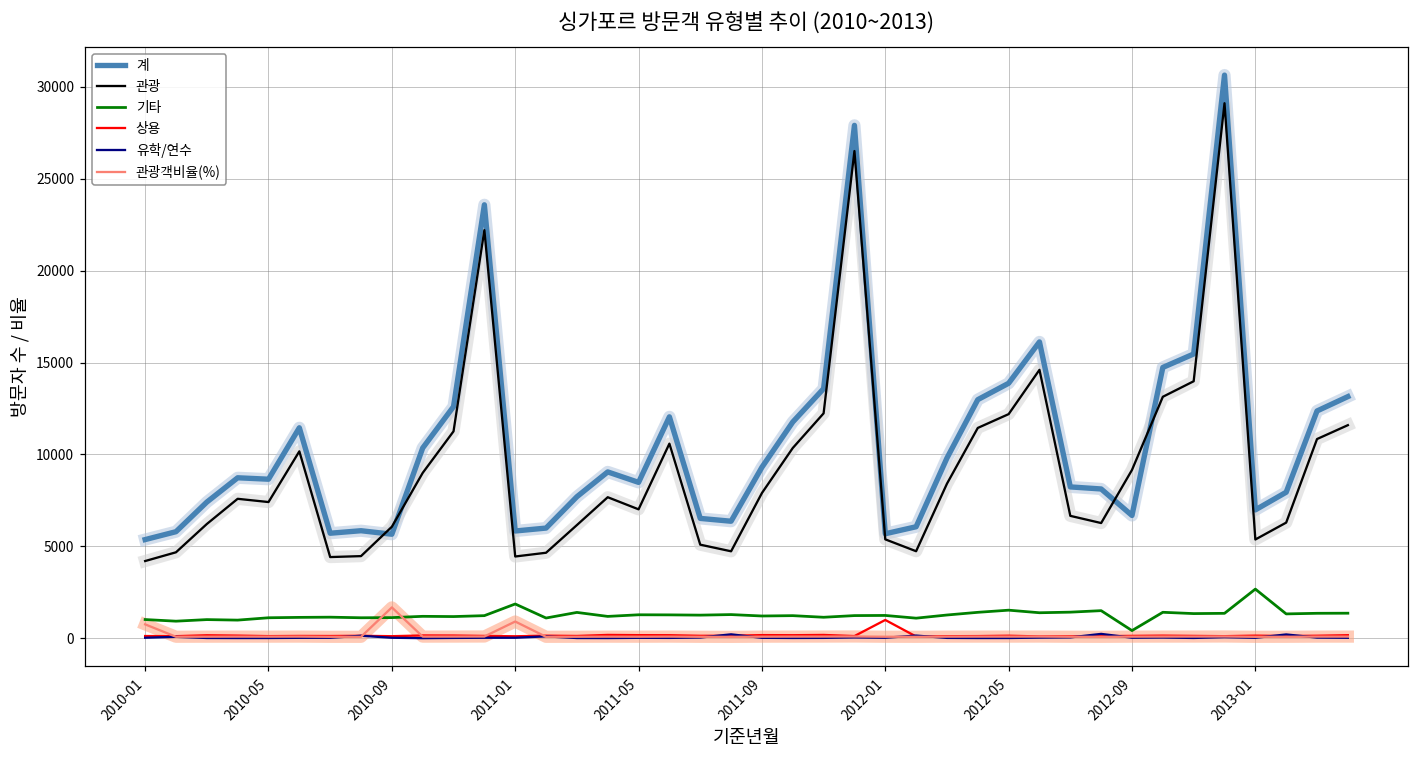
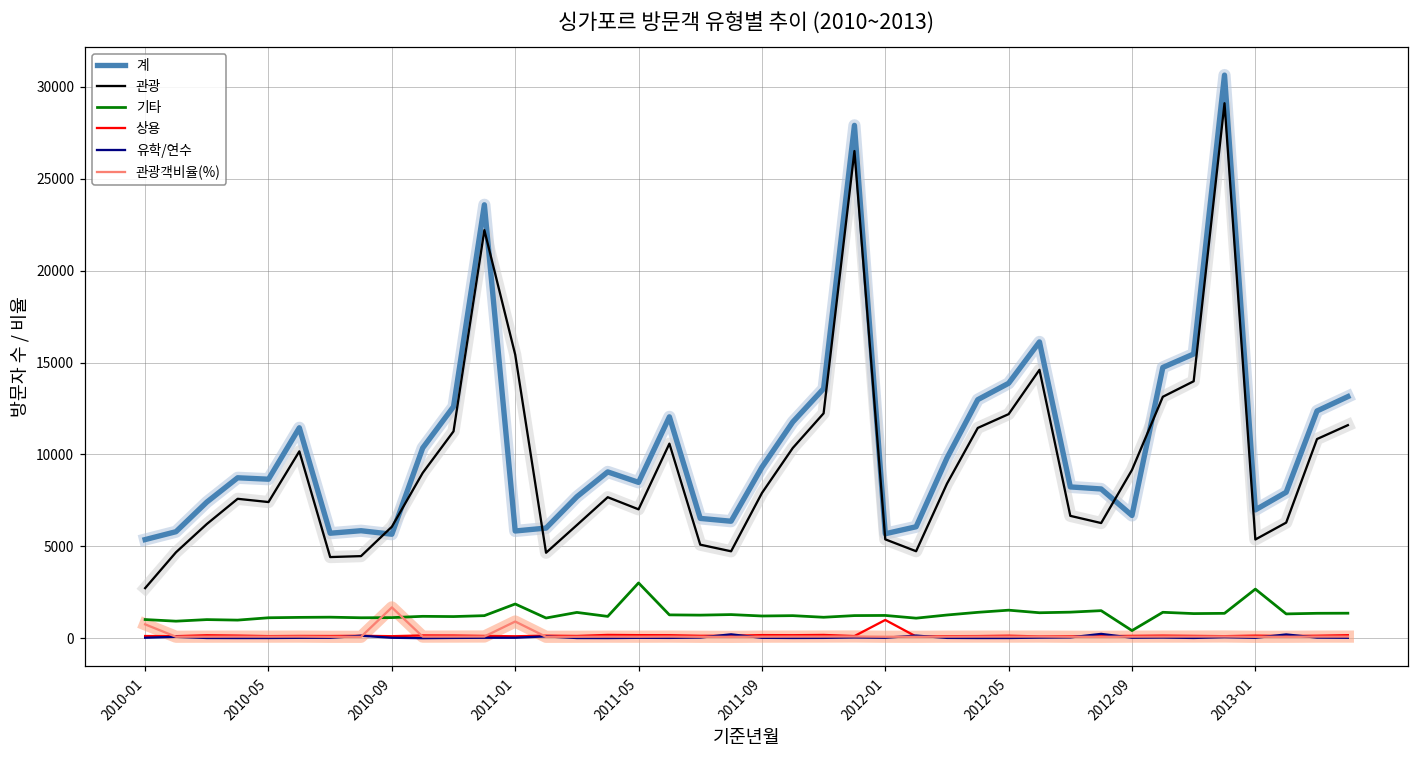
  {
    "계": {
      "2010-01": 5400,
      "2010-05": 8700,
      "2010-09": 5700,
      "2011-01": 5800,
      "2011-05": 8500,
      "2011-09": 9300,
      "2012-01": 5700,
      "2012-05": 13900,
      "2012-09": 6700,
      "2013-01": 7000
    },
    "관광": {
-     "2010-01": 4200,
+     "2010-01": 2700,
      "2010-05": 7400,
      "2010-09": 6100,
-     "2011-01": 4400,
+     "2011-01": 15400,
      "2011-05": 7000,
      "2011-09": 7900,
      "2012-01": 5400,
      "2012-05": 12200,
      "2012-09": 9200,
      "2013-01": 5400
    },
    "관광객비율(%)": {
      "2010-01": 800,
      "2010-09": 1700,
      "2011-01": 900
    },
    "기타": {
      "2010-01": 1000,
      "2010-05": 1100,
      "2010-09": 1100,
      "2011-01": 1900,
-     "2011-05": 1300,
+     "2011-05": 3000,
      "2011-09": 1200,
      "2012-01": 1200,
      "2012-05": 1500,
      "2012-09": 400,
      "2013-01": 2700
    },
    "상용": {
      "2012-01": 1000
    }
  }
